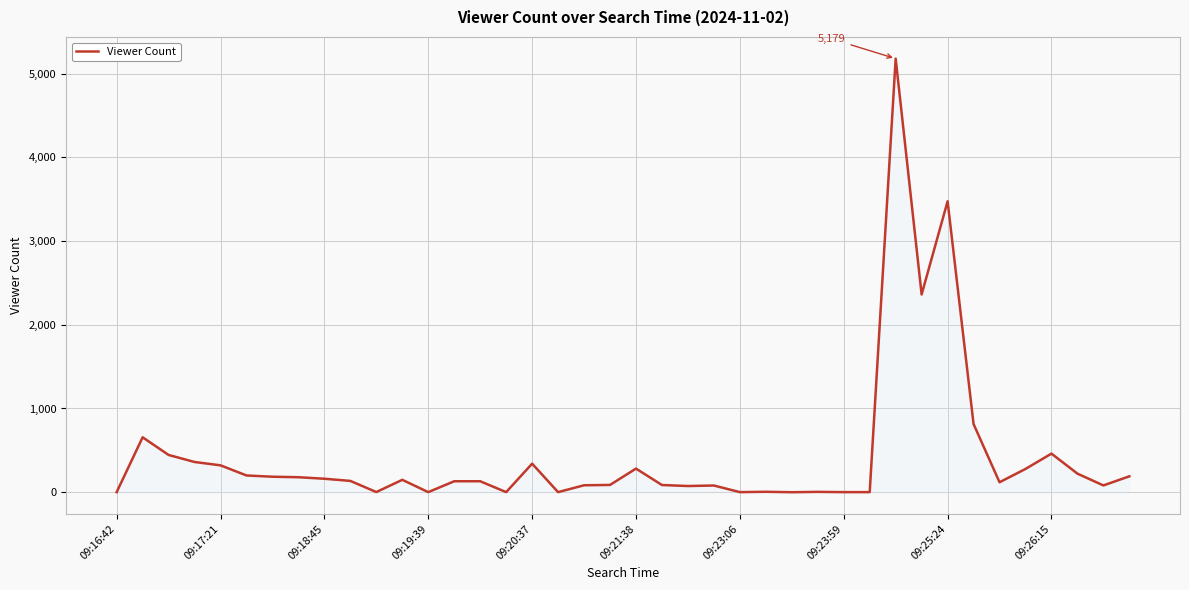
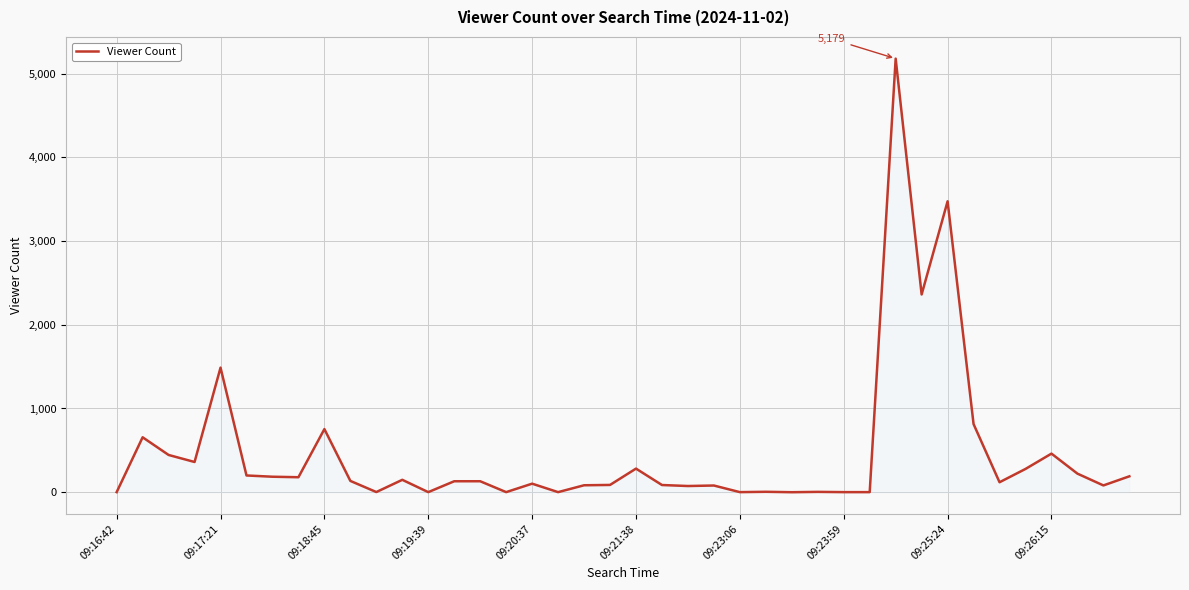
  {
    "09:16:42": "0",
-   "09:17:21": "300",
-   "09:18:45": "200",
+   "09:17:21": "1,500",
+   "09:18:45": "800",
    "09:19:39": "0",
-   "09:20:37": "300",
+   "09:20:37": "100",
    "09:21:38": "300",
    "09:23:06": "0",
    "09:23:59": "0",
    "09:25:24": "3,500",
    "09:26:15": "500"
  }
